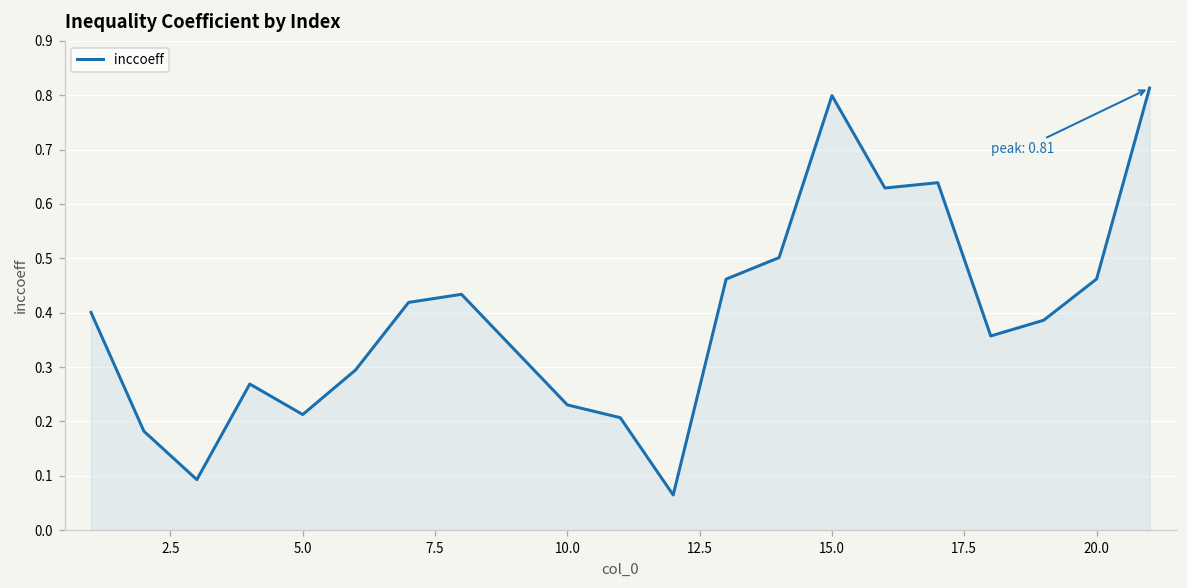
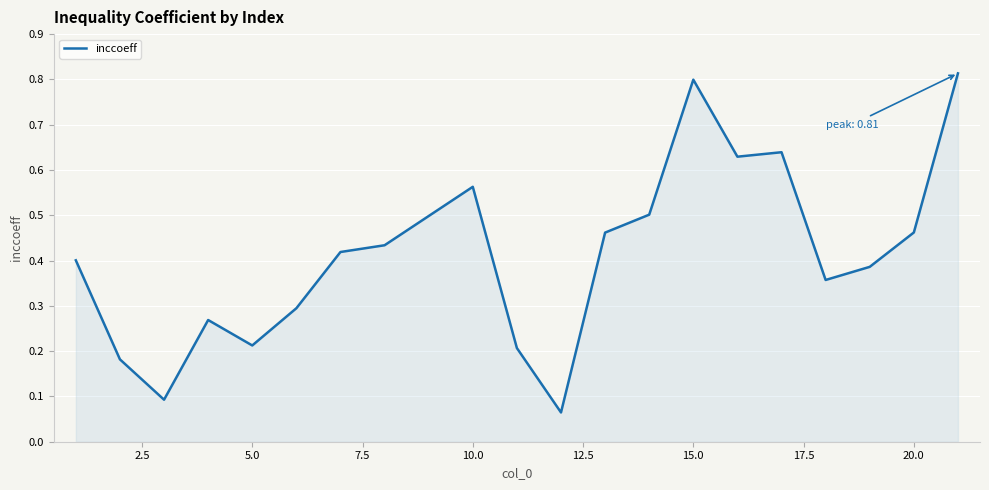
  {
    "5.0": 0.21,
-   "10.0": 0.23,
+   "10.0": 0.56,
    "15.0": 0.80,
    "20.0": 0.46
  }
